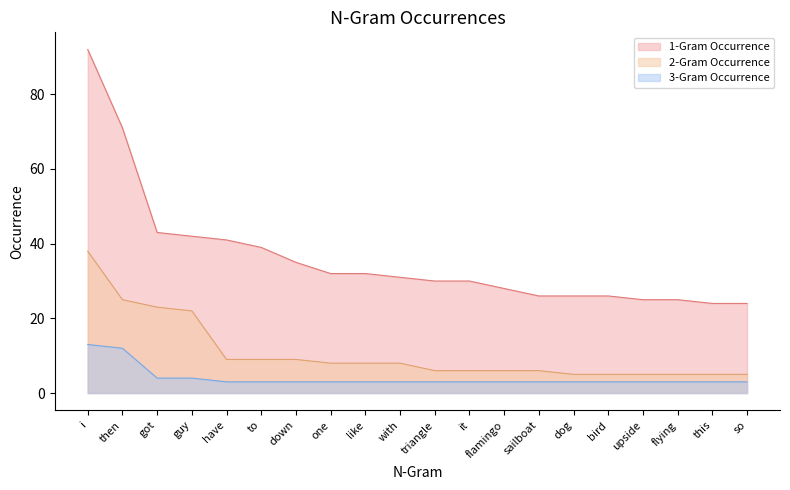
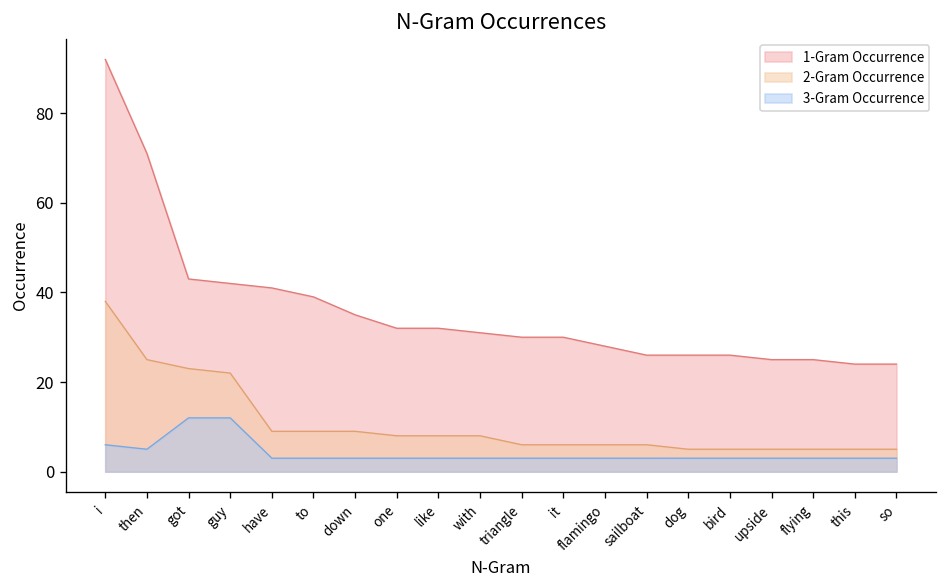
  {
    "3-Gram Occurrence": {
-     "i": 13,
-     "then": 12,
-     "got": 4,
-     "guy": 4,
+     "i": 6,
+     "then": 5,
+     "got": 12,
+     "guy": 12,
      "have": 3,
      "to": 3,
      "down": 3,
      "one": 3,
      "like": 3,
      "with": 3,
      "triangle": 3,
      "it": 3,
      "flamingo": 3,
      "sailboat": 3,
      "dog": 3,
      "bird": 3,
      "upside": 3,
      "flying": 3,
      "this": 3,
      "so": 3
    }
  }
